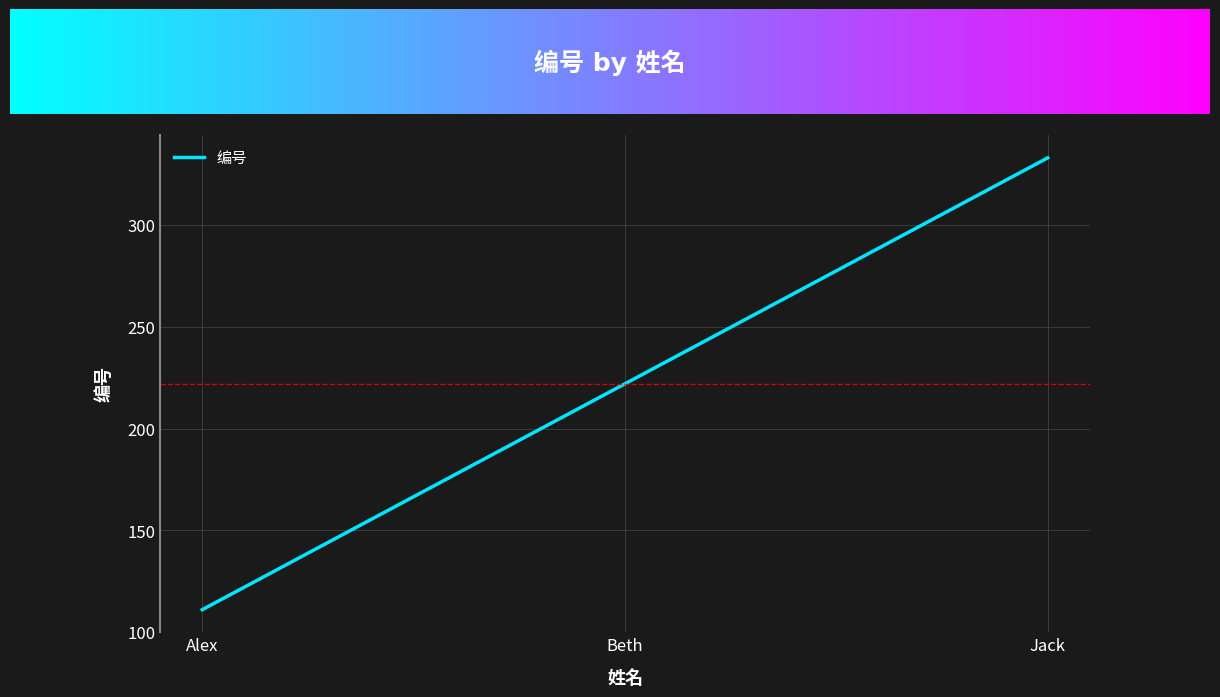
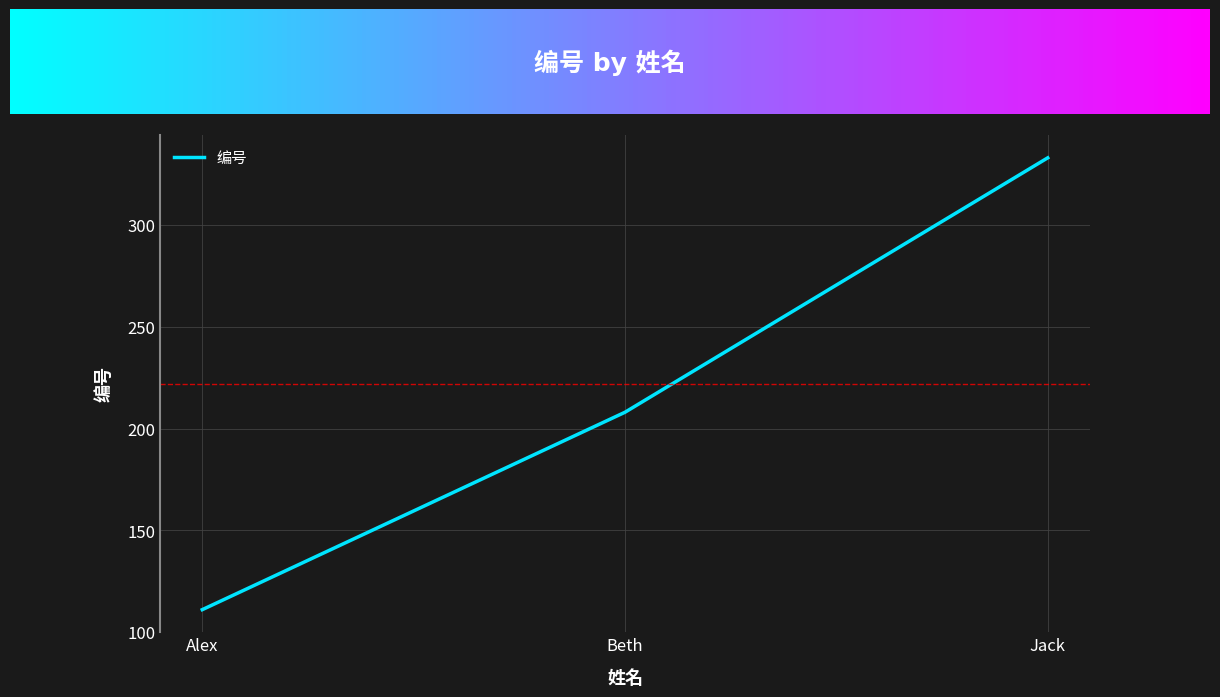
  {
    "Alex": 111,
-   "Beth": 222,
+   "Beth": 208,
    "Jack": 333
  }
